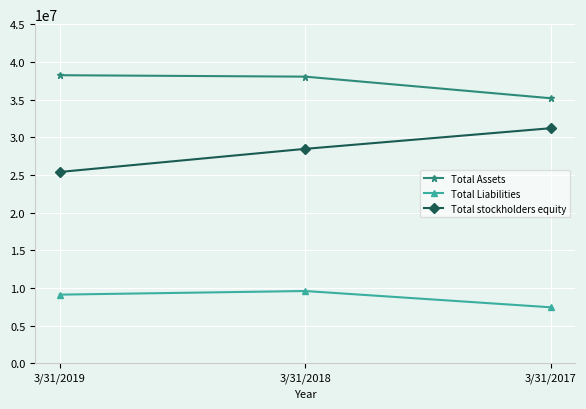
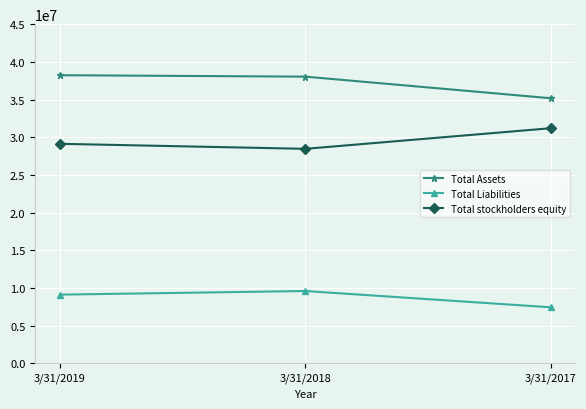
  {
    "Total stockholders equity": {
-     "3/31/2019": 25000000,
+     "3/31/2019": 29000000,
      "3/31/2018": 28000000,
      "3/31/2017": 31000000
    }
  }
